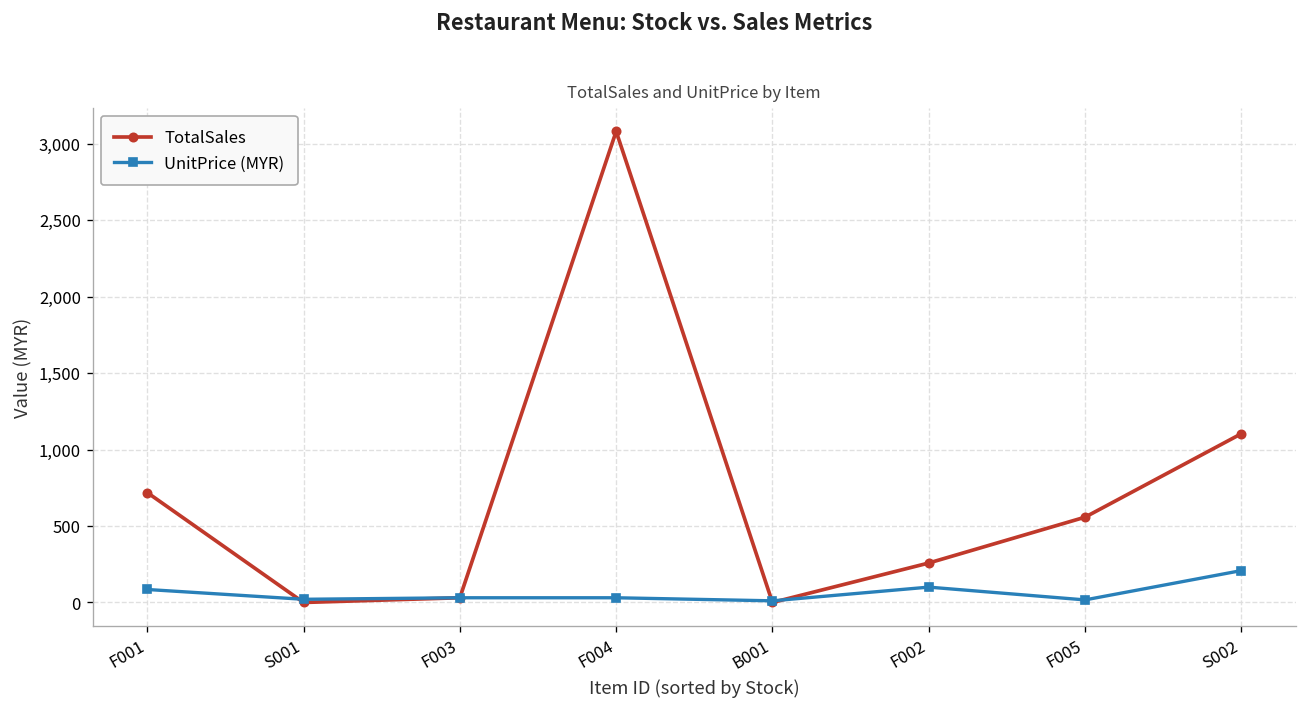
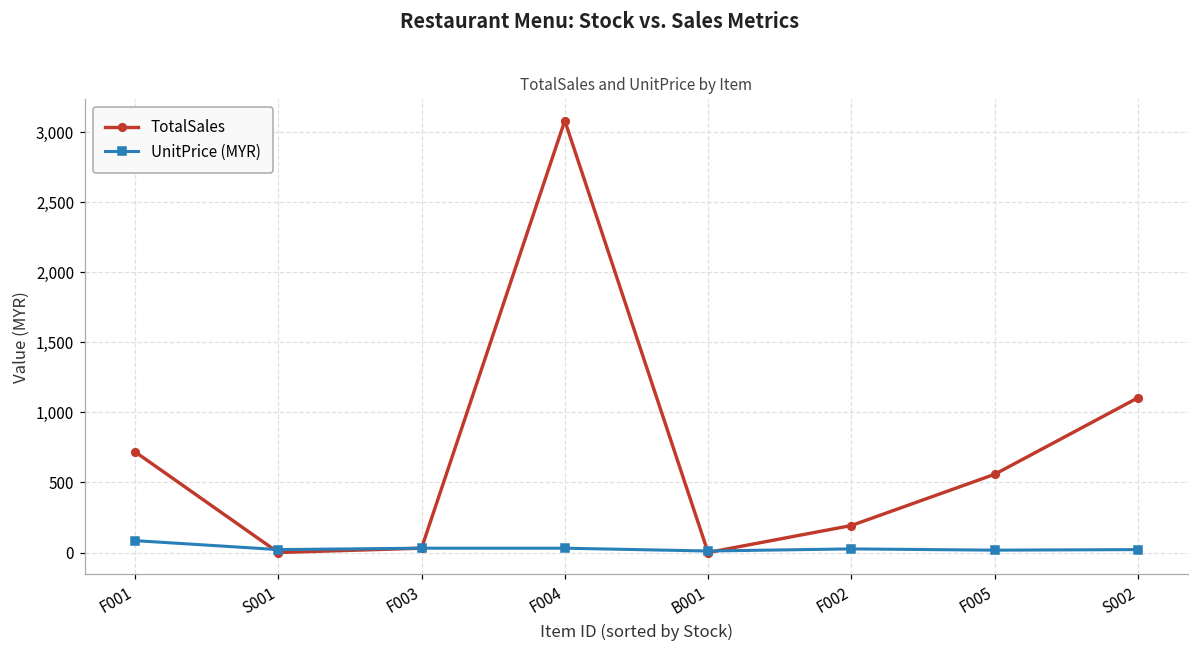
  {
    "TotalSales": {
      "F001": "720",
      "S001": "0",
      "F004": "3,080",
-     "F002": "260",
+     "F002": "190",
      "F005": "560",
      "S002": "1,100"
    },
    "UnitPrice (MYR)": {
      "F001": "80",
      "S001": "20",
      "F004": "30",
-     "F002": "100",
+     "F002": "30",
      "F005": "20",
-     "S002": "210"
+     "S002": "20"
    }
  }
